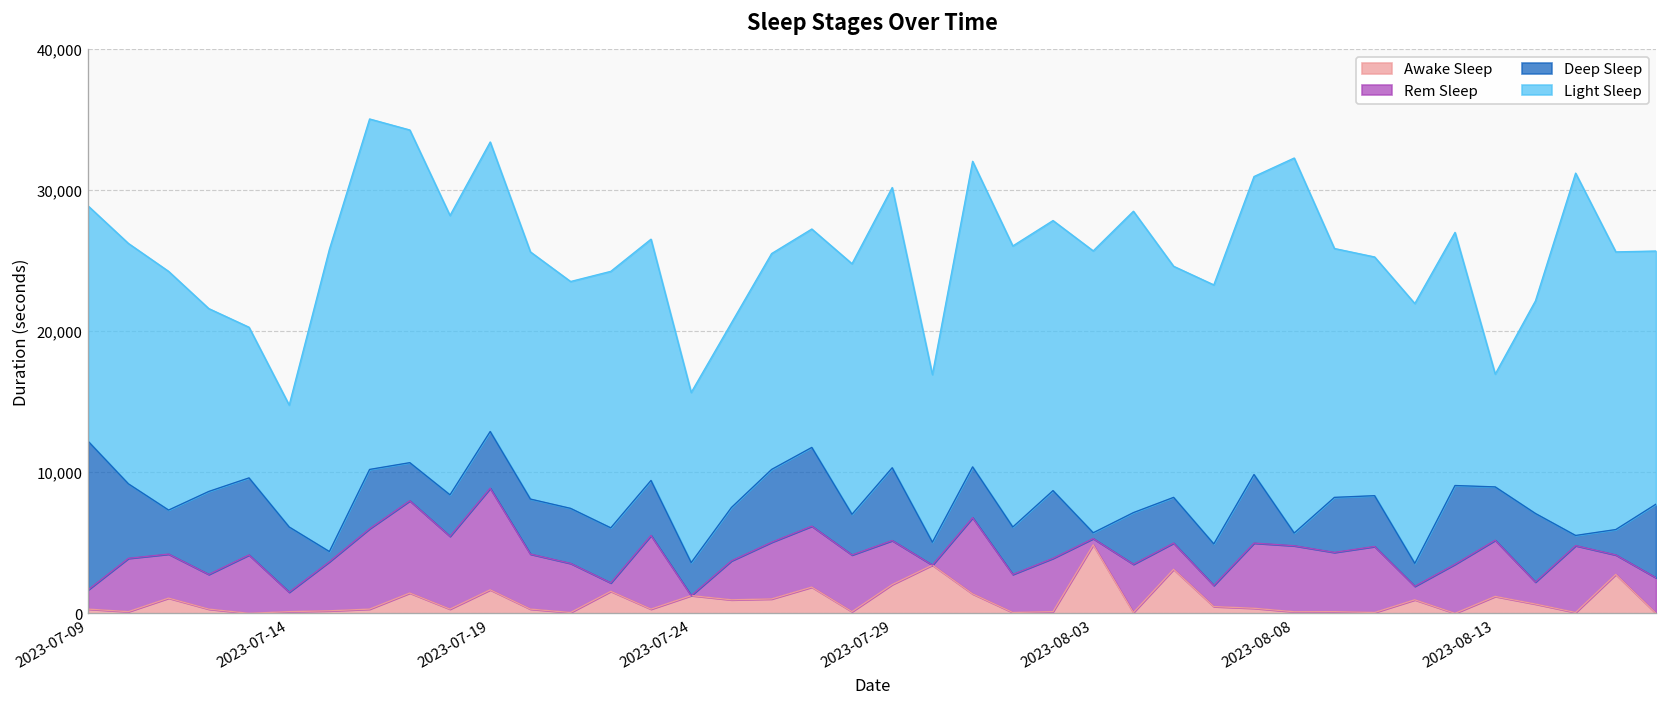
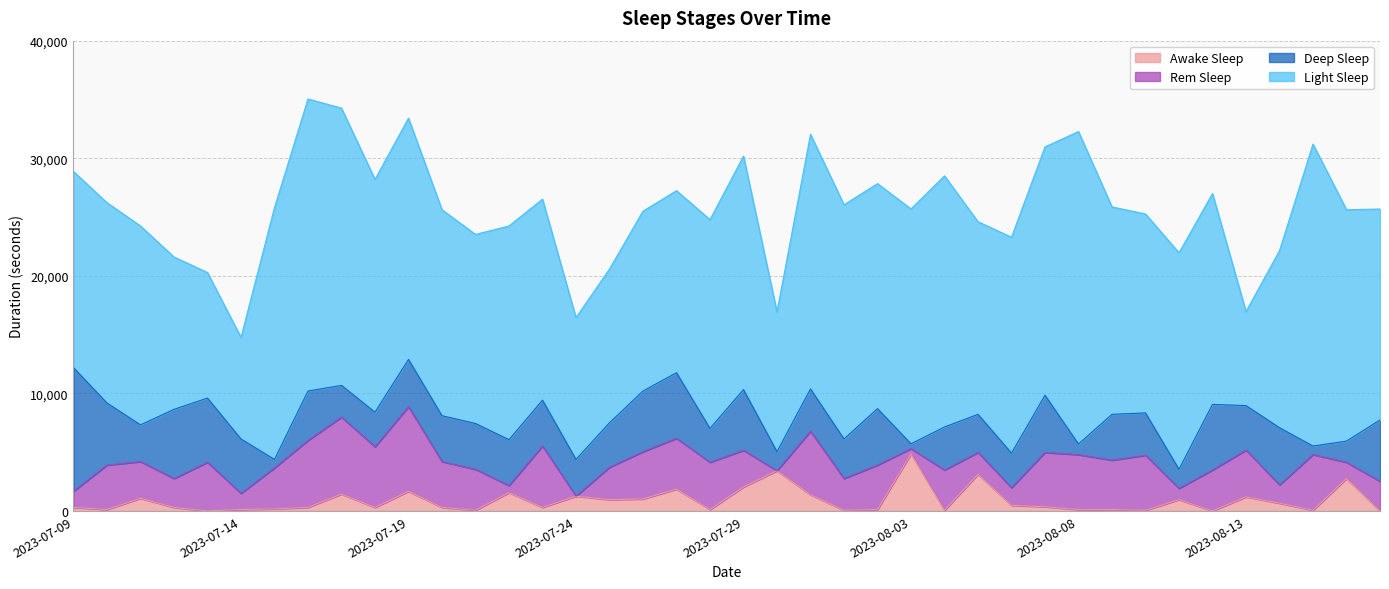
  {
    "Awake Sleep": {
      "2023-07-09": "300",
      "2023-07-14": "100",
      "2023-07-19": "1,700",
      "2023-07-29": "2,000",
      "2023-08-03": "4,900",
      "2023-08-08": "100",
      "2023-08-13": "1,200"
    },
    "Rem Sleep": {
      "2023-07-09": "1,400",
      "2023-07-14": "1,400",
      "2023-07-19": "7,200",
      "2023-07-29": "3,100",
      "2023-08-03": "400",
      "2023-08-08": "4,700",
      "2023-08-13": "4,000"
    },
    "Deep Sleep": {
      "2023-07-09": "10,500",
      "2023-07-14": "4,600",
      "2023-07-19": "4,000",
-     "2023-07-24": "2,300",
+     "2023-07-24": "3,100",
      "2023-07-29": "5,200",
      "2023-08-03": "400",
      "2023-08-08": "900",
      "2023-08-13": "3,800"
    },
    "Light Sleep": {
      "2023-07-09": "16,700",
      "2023-07-14": "8,600",
      "2023-07-19": "20,500",
      "2023-07-24": "12,100",
      "2023-07-29": "19,900",
      "2023-08-03": "20,000",
      "2023-08-08": "26,600",
      "2023-08-13": "8,000"
    }
  }
